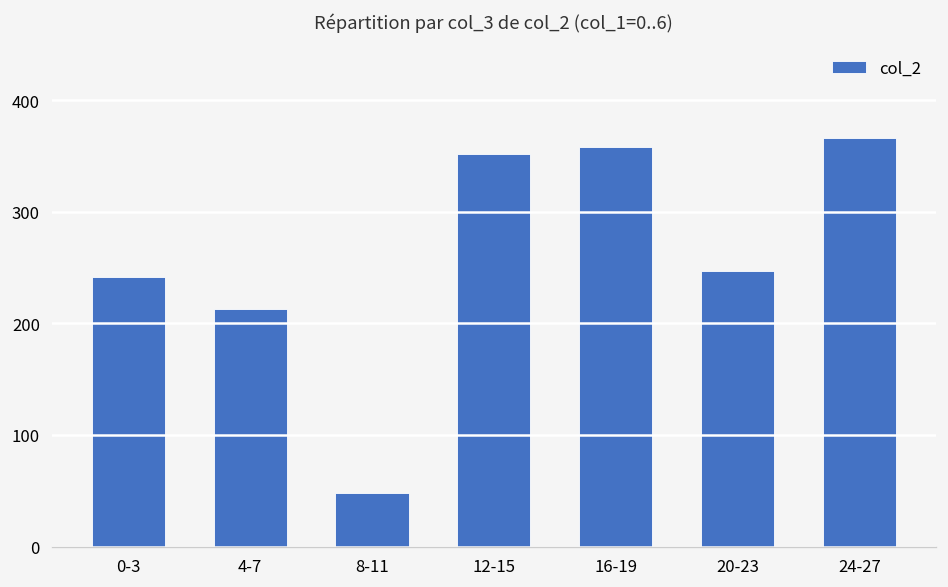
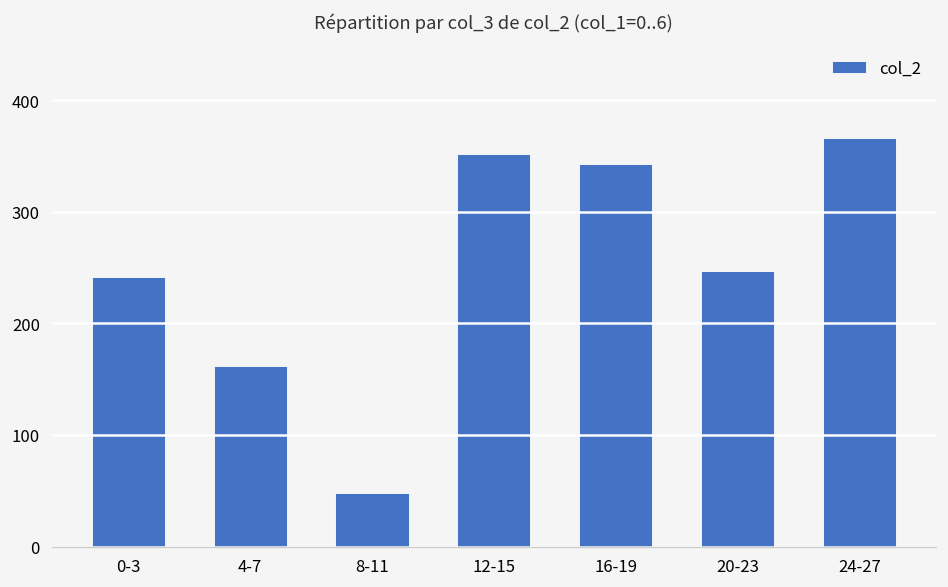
  {
    "0-3": 240,
-   "4-7": 210,
+   "4-7": 160,
    "8-11": 50,
    "12-15": 350,
-   "16-19": 360,
+   "16-19": 340,
    "20-23": 250,
    "24-27": 370
  }
